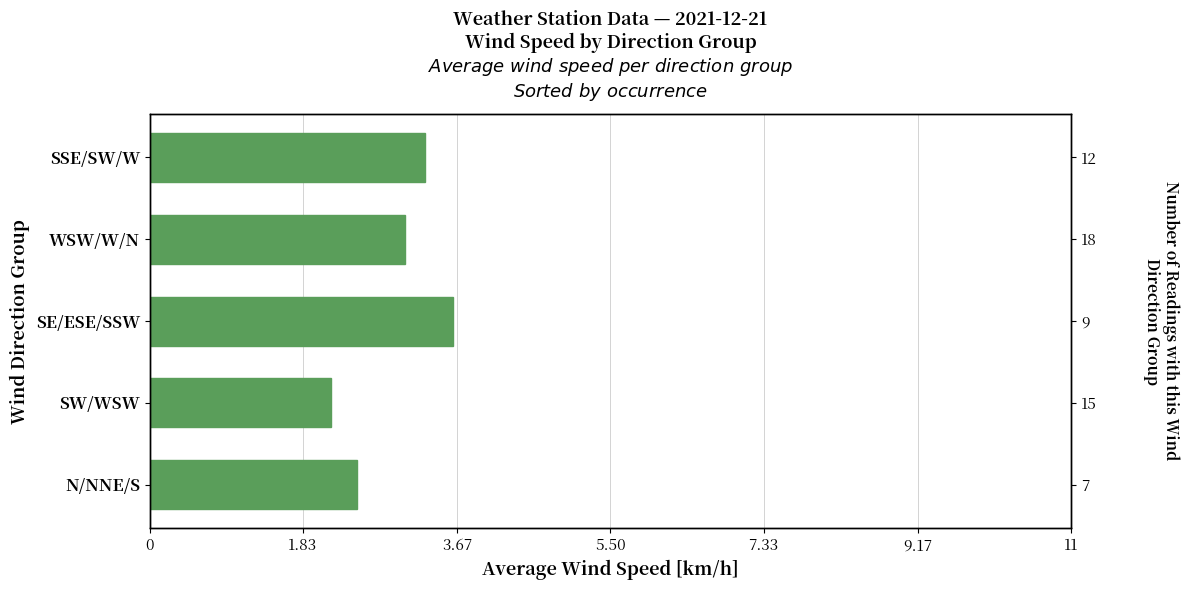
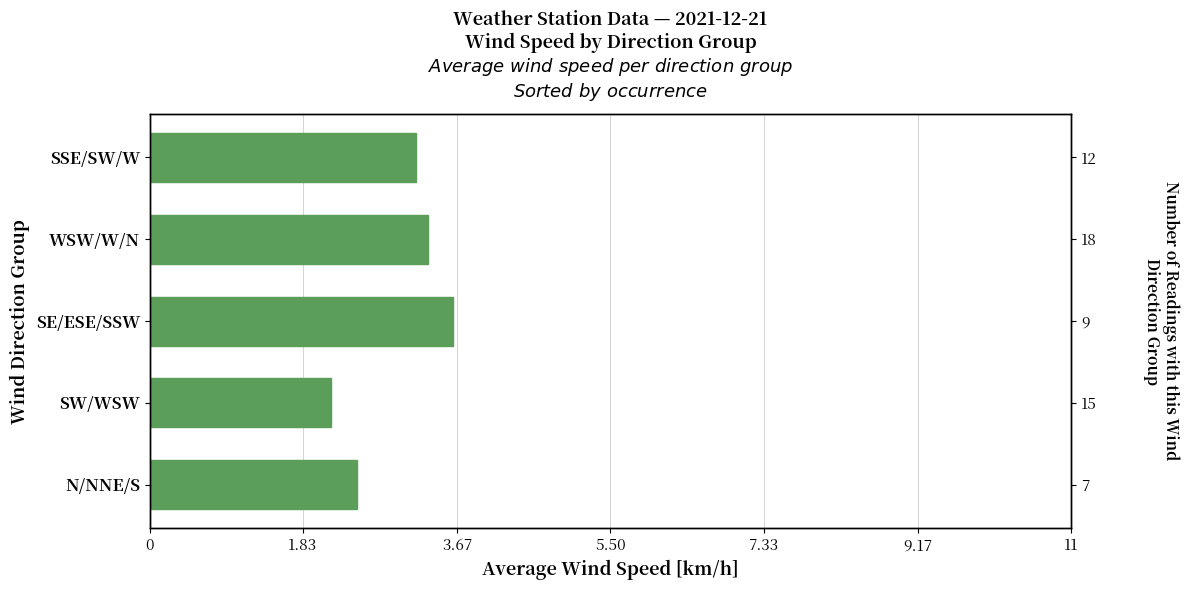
  {
-   "SSE/SW/W": 3.3,
-   "WSW/W/N": 3.1,
+   "SSE/SW/W": 3.2,
+   "WSW/W/N": 3.3,
    "SE/ESE/SSW": 3.6,
    "SW/WSW": 2.2,
    "N/NNE/S": 2.5
  }
